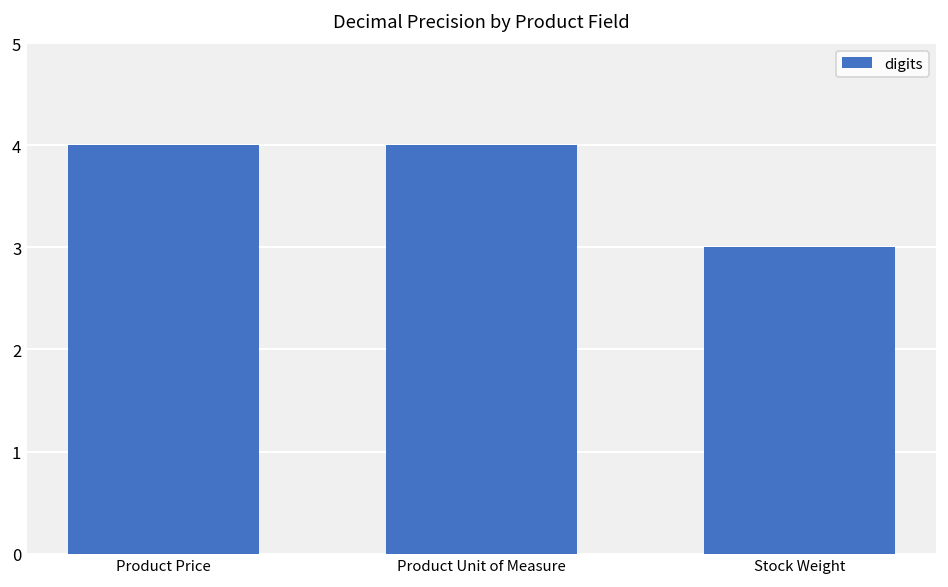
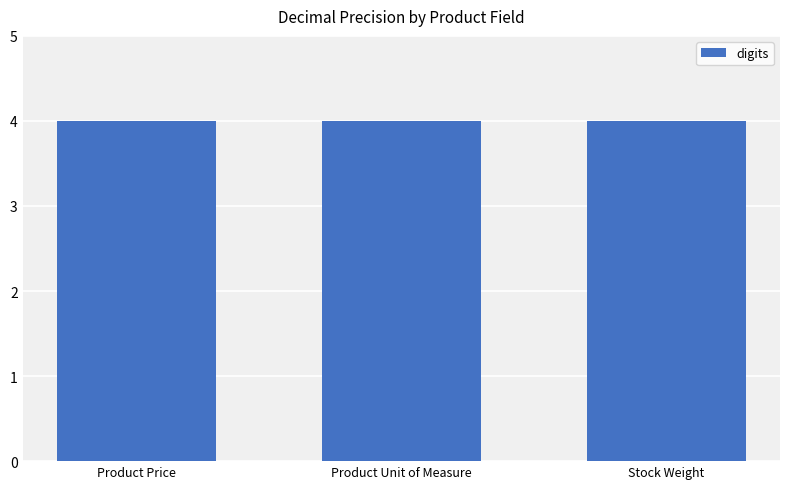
  {
    "Product Price": 4,
    "Product Unit of Measure": 4,
-   "Stock Weight": 3
+   "Stock Weight": 4
  }
